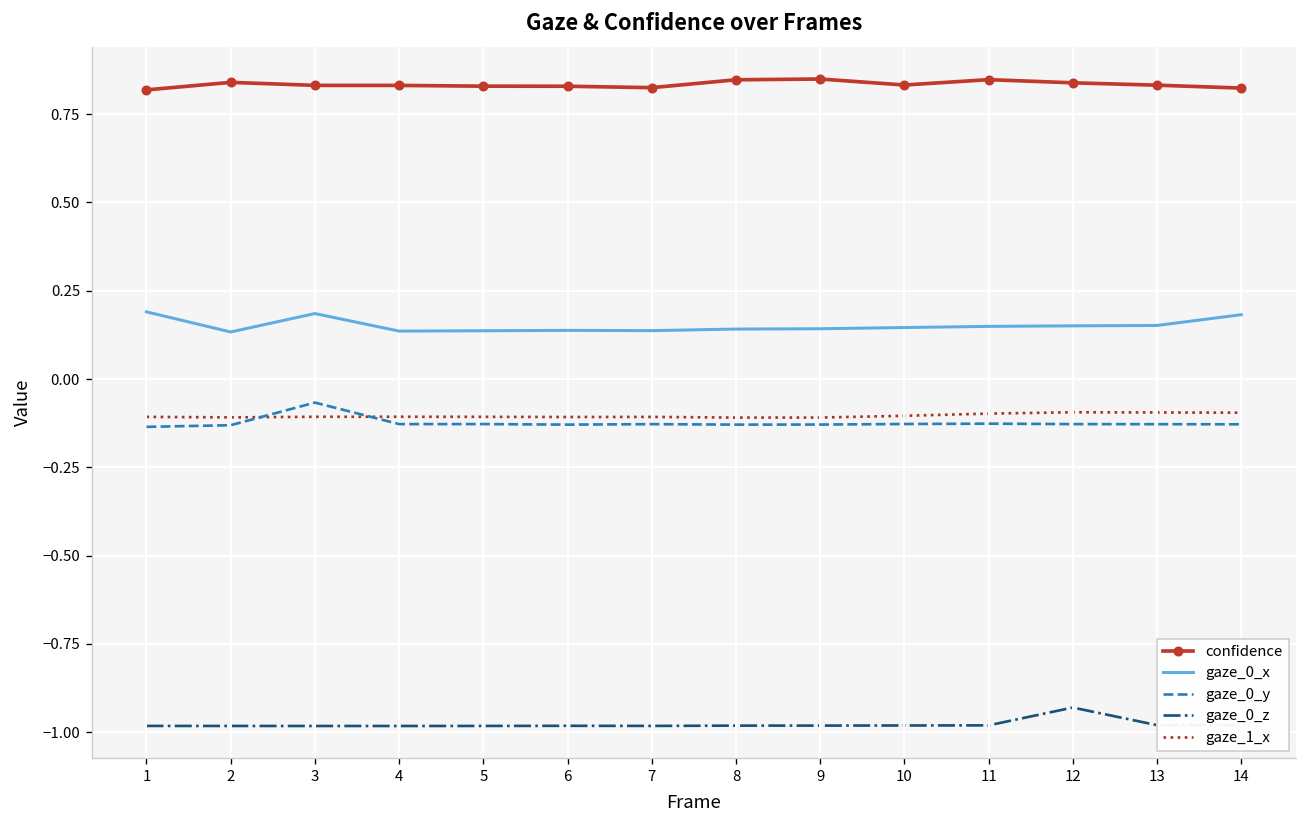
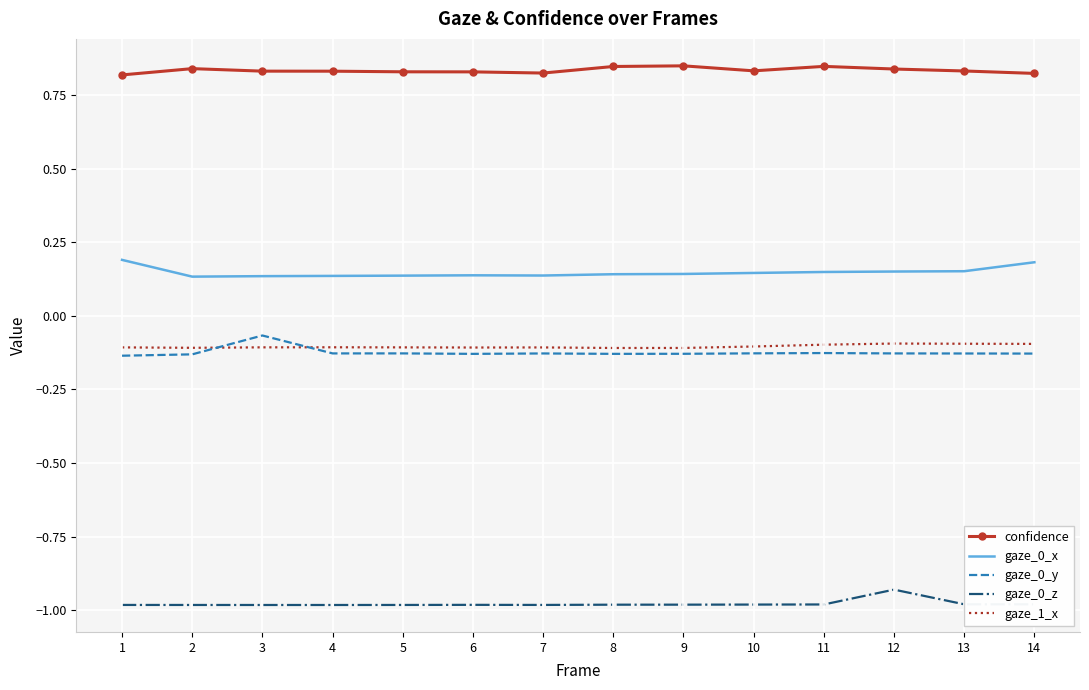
  {
    "gaze_0_x": {
      "1": 0.19,
      "2": 0.13,
-     "3": 0.19,
+     "3": 0.14,
      "4": 0.14,
      "5": 0.14,
      "6": 0.14,
      "7": 0.14,
      "8": 0.14,
      "9": 0.14,
      "10": 0.15,
      "11": 0.15,
      "12": 0.15,
      "13": 0.15,
      "14": 0.18
    },
    "gaze_0_y": {
      "1": -0.14,
      "2": -0.13,
      "3": -0.07,
      "4": -0.13,
      "5": -0.13,
      "6": -0.13,
      "7": -0.13,
      "8": -0.13,
      "9": -0.13,
      "10": -0.13,
      "11": -0.13,
      "12": -0.13,
      "13": -0.13,
      "14": -0.13
    },
    "gaze_0_z": {
      "1": -0.98,
      "2": -0.98,
      "3": -0.98,
      "4": -0.98,
      "5": -0.98,
      "6": -0.98,
      "7": -0.98,
      "8": -0.98,
      "9": -0.98,
      "10": -0.98,
      "11": -0.98,
      "12": -0.93
    }
  }
